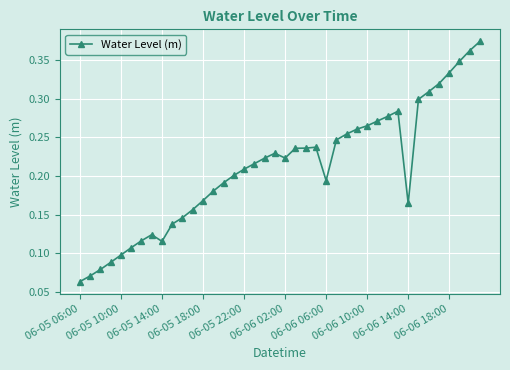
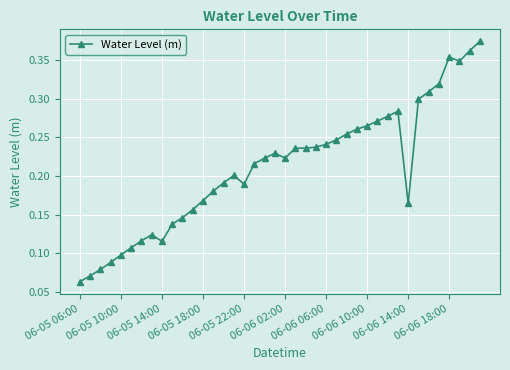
  {
    "06-05 06:00": 0.06,
    "06-05 10:00": 0.10,
    "06-05 14:00": 0.12,
    "06-05 18:00": 0.17,
-   "06-05 22:00": 0.21,
+   "06-05 22:00": 0.19,
    "06-06 02:00": 0.22,
-   "06-06 06:00": 0.19,
+   "06-06 06:00": 0.24,
    "06-06 10:00": 0.26,
    "06-06 14:00": 0.16,
-   "06-06 18:00": 0.33
+   "06-06 18:00": 0.35
  }
